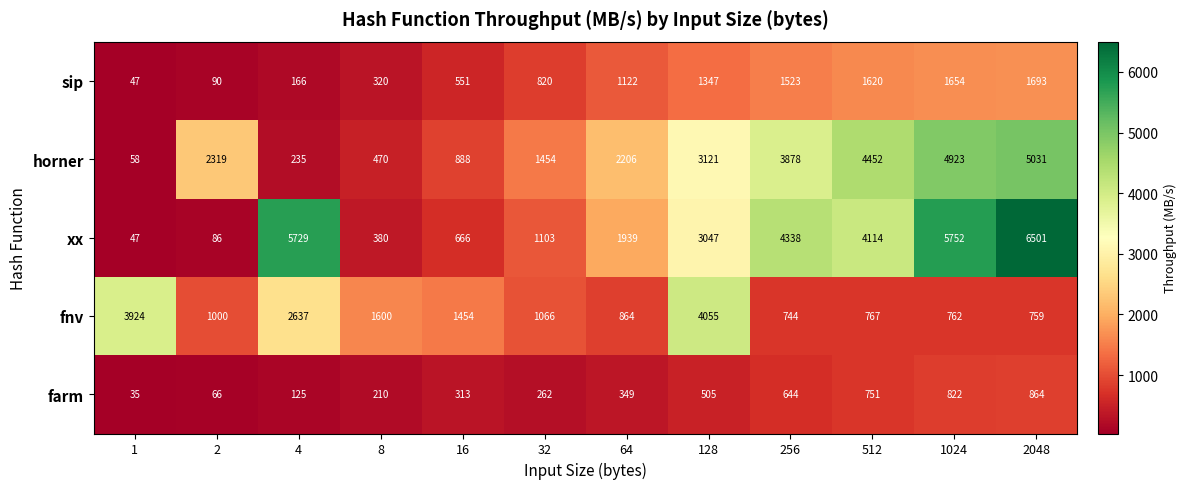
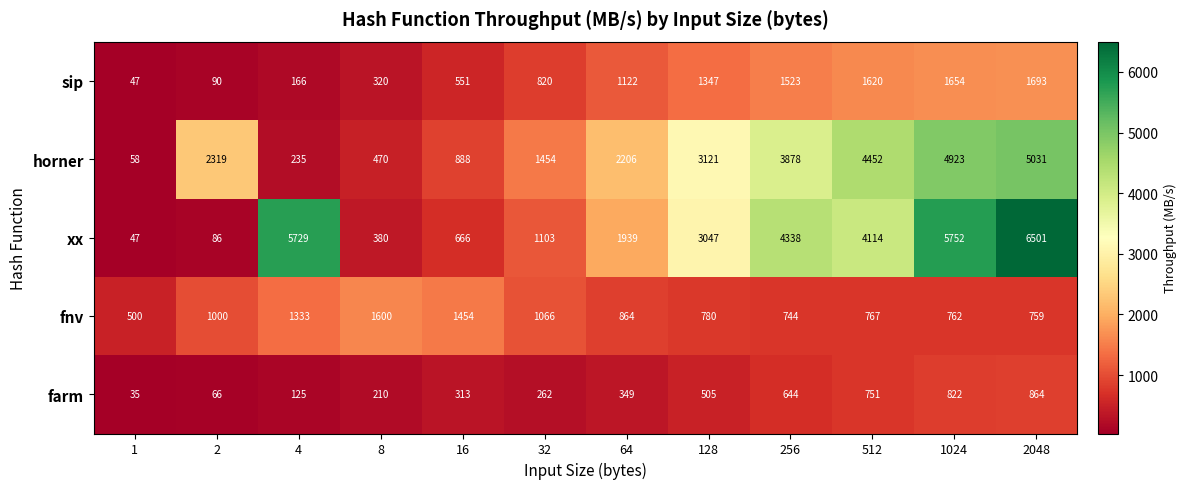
  {
    "sip": {
      "1": 47,
      "2": 90,
      "4": 166,
      "8": 320,
      "16": 551,
      "32": 820,
      "64": 1122,
      "128": 1347,
      "256": 1523,
      "512": 1620,
      "1024": 1654,
      "2048": 1693
    },
    "horner": {
      "1": 58,
      "2": 2319,
      "4": 235,
      "8": 470,
      "16": 888,
      "32": 1454,
      "64": 2206,
      "128": 3121,
      "256": 3878,
      "512": 4452,
      "1024": 4923,
      "2048": 5031
    },
    "xx": {
      "1": 47,
      "2": 86,
      "4": 5729,
      "8": 380,
      "16": 666,
      "32": 1103,
      "64": 1939,
      "128": 3047,
      "256": 4338,
      "512": 4114,
      "1024": 5752,
      "2048": 6501
    },
    "fnv": {
-     "1": 3924,
+     "1": 500,
      "2": 1000,
-     "4": 2637,
+     "4": 1333,
      "8": 1600,
      "16": 1454,
      "32": 1066,
      "64": 864,
-     "128": 4055,
+     "128": 780,
      "256": 744,
      "512": 767,
      "1024": 762,
      "2048": 759
    },
    "farm": {
      "1": 35,
      "2": 66,
      "4": 125,
      "8": 210,
      "16": 313,
      "32": 262,
      "64": 349,
      "128": 505,
      "256": 644,
      "512": 751,
      "1024": 822,
      "2048": 864
    }
  }
